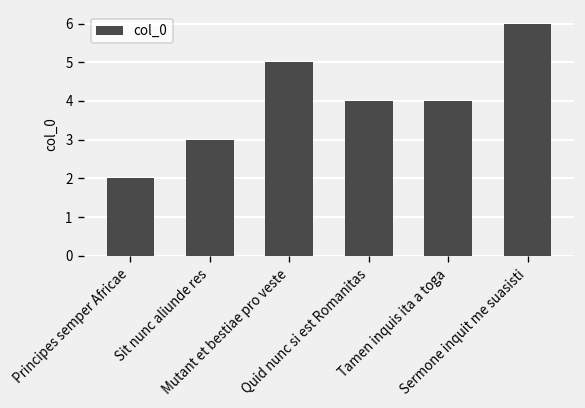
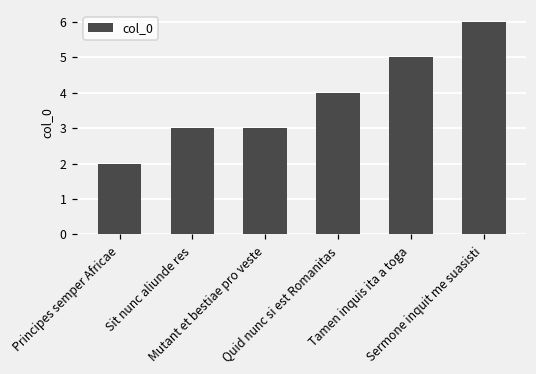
  {
    "Principes semper Africae": 2,
    "Sit nunc aliunde res": 3,
-   "Mutant et bestiae pro veste": 5,
+   "Mutant et bestiae pro veste": 3,
    "Quid nunc si est Romanitas": 4,
-   "Tamen inquis ita a toga": 4,
+   "Tamen inquis ita a toga": 5,
    "Sermone inquit me suasisti": 6
  }
